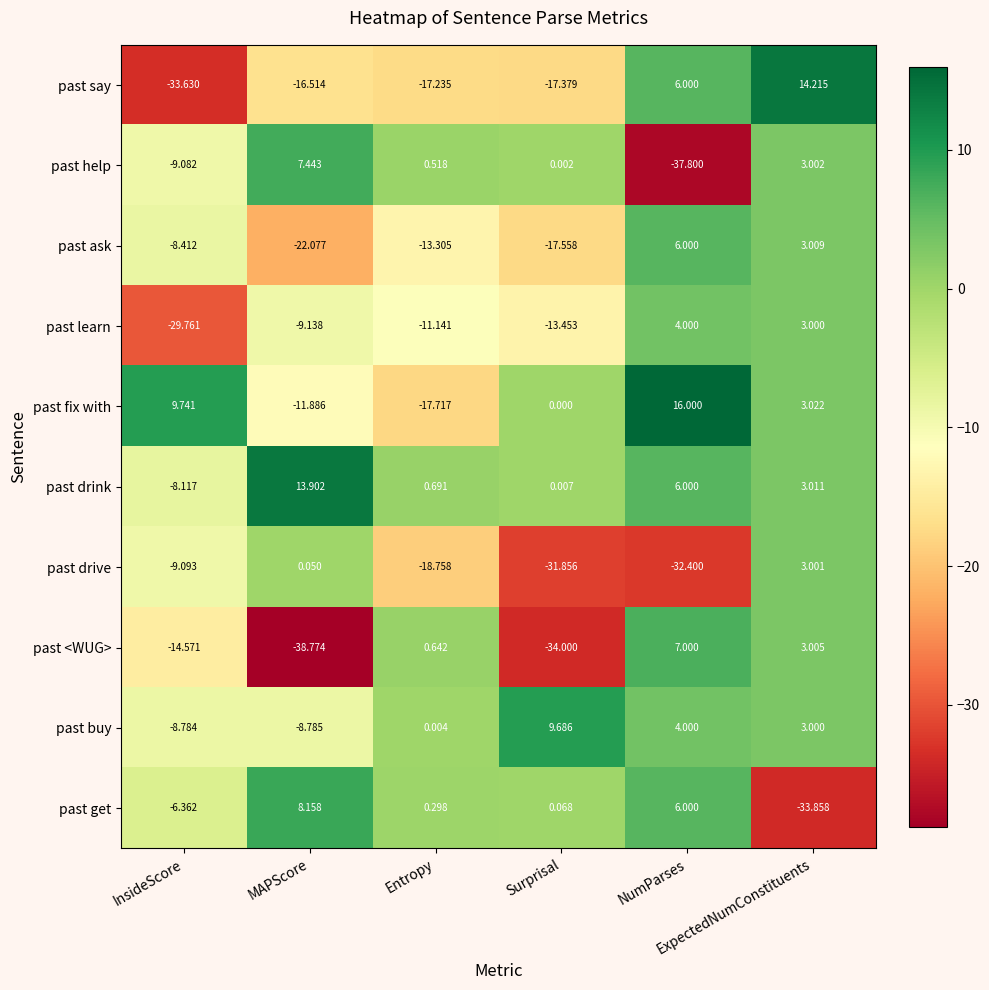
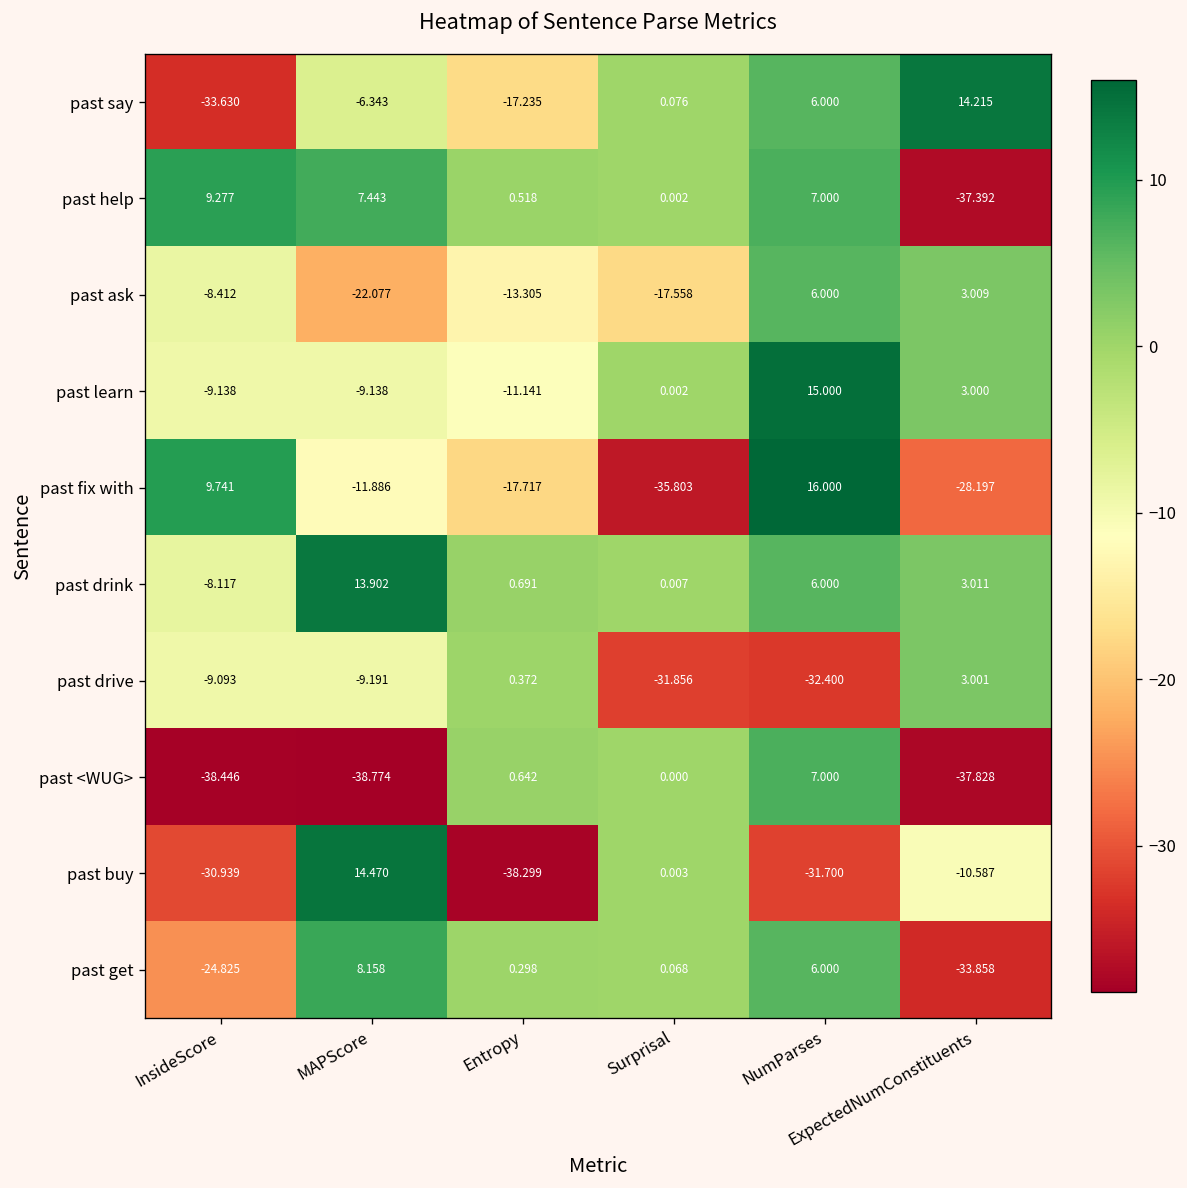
  {
    "past say": {
      "InsideScore": -33.630,
-     "MAPScore": -16.514,
+     "MAPScore": -6.343,
      "Entropy": -17.235,
-     "Surprisal": -17.379,
+     "Surprisal": 0.076,
      "NumParses": 6.000,
      "ExpectedNumConstituents": 14.215
    },
    "past help": {
-     "InsideScore": -9.082,
+     "InsideScore": 9.277,
      "MAPScore": 7.443,
      "Entropy": 0.518,
      "Surprisal": 0.002,
-     "NumParses": -37.800,
-     "ExpectedNumConstituents": 3.002
+     "NumParses": 7.000,
+     "ExpectedNumConstituents": -37.392
    },
    "past ask": {
      "InsideScore": -8.412,
      "MAPScore": -22.077,
      "Entropy": -13.305,
      "Surprisal": -17.558,
      "NumParses": 6.000,
      "ExpectedNumConstituents": 3.009
    },
    "past learn": {
-     "InsideScore": -29.761,
+     "InsideScore": -9.138,
      "MAPScore": -9.138,
      "Entropy": -11.141,
-     "Surprisal": -13.453,
-     "NumParses": 4.000,
+     "Surprisal": 0.002,
+     "NumParses": 15.000,
      "ExpectedNumConstituents": 3.000
    },
    "past fix with": {
      "InsideScore": 9.741,
      "MAPScore": -11.886,
      "Entropy": -17.717,
-     "Surprisal": 0.000,
+     "Surprisal": -35.803,
      "NumParses": 16.000,
-     "ExpectedNumConstituents": 3.022
+     "ExpectedNumConstituents": -28.197
    },
    "past drink": {
      "InsideScore": -8.117,
      "MAPScore": 13.902,
      "Entropy": 0.691,
      "Surprisal": 0.007,
      "NumParses": 6.000,
      "ExpectedNumConstituents": 3.011
    },
    "past drive": {
      "InsideScore": -9.093,
-     "MAPScore": 0.050,
-     "Entropy": -18.758,
+     "MAPScore": -9.191,
+     "Entropy": 0.372,
      "Surprisal": -31.856,
      "NumParses": -32.400,
      "ExpectedNumConstituents": 3.001
    },
    "past <WUG>": {
-     "InsideScore": -14.571,
+     "InsideScore": -38.446,
      "MAPScore": -38.774,
      "Entropy": 0.642,
-     "Surprisal": -34.000,
+     "Surprisal": 0.000,
      "NumParses": 7.000,
-     "ExpectedNumConstituents": 3.005
+     "ExpectedNumConstituents": -37.828
    },
    "past buy": {
-     "InsideScore": -8.784,
-     "MAPScore": -8.785,
-     "Entropy": 0.004,
-     "Surprisal": 9.686,
-     "NumParses": 4.000,
-     "ExpectedNumConstituents": 3.000
+     "InsideScore": -30.939,
+     "MAPScore": 14.470,
+     "Entropy": -38.299,
+     "Surprisal": 0.003,
+     "NumParses": -31.700,
+     "ExpectedNumConstituents": -10.587
    },
    "past get": {
-     "InsideScore": -6.362,
+     "InsideScore": -24.825,
      "MAPScore": 8.158,
      "Entropy": 0.298,
      "Surprisal": 0.068,
      "NumParses": 6.000,
      "ExpectedNumConstituents": -33.858
    }
  }
